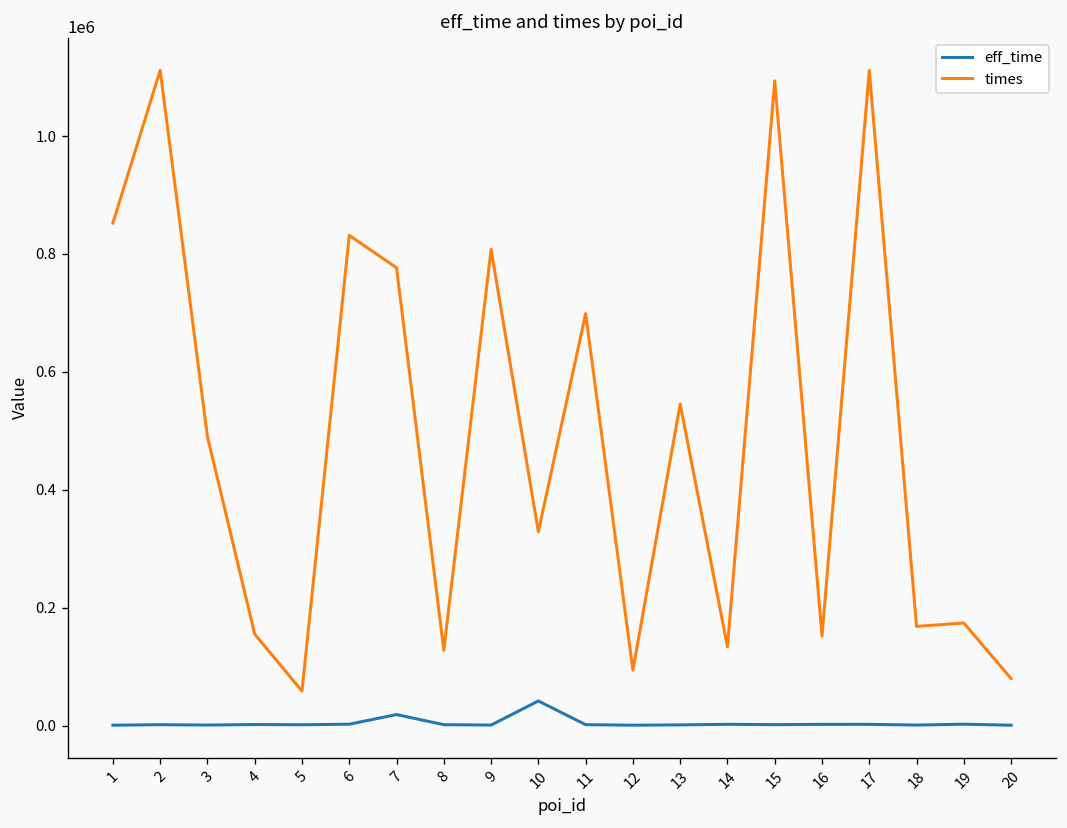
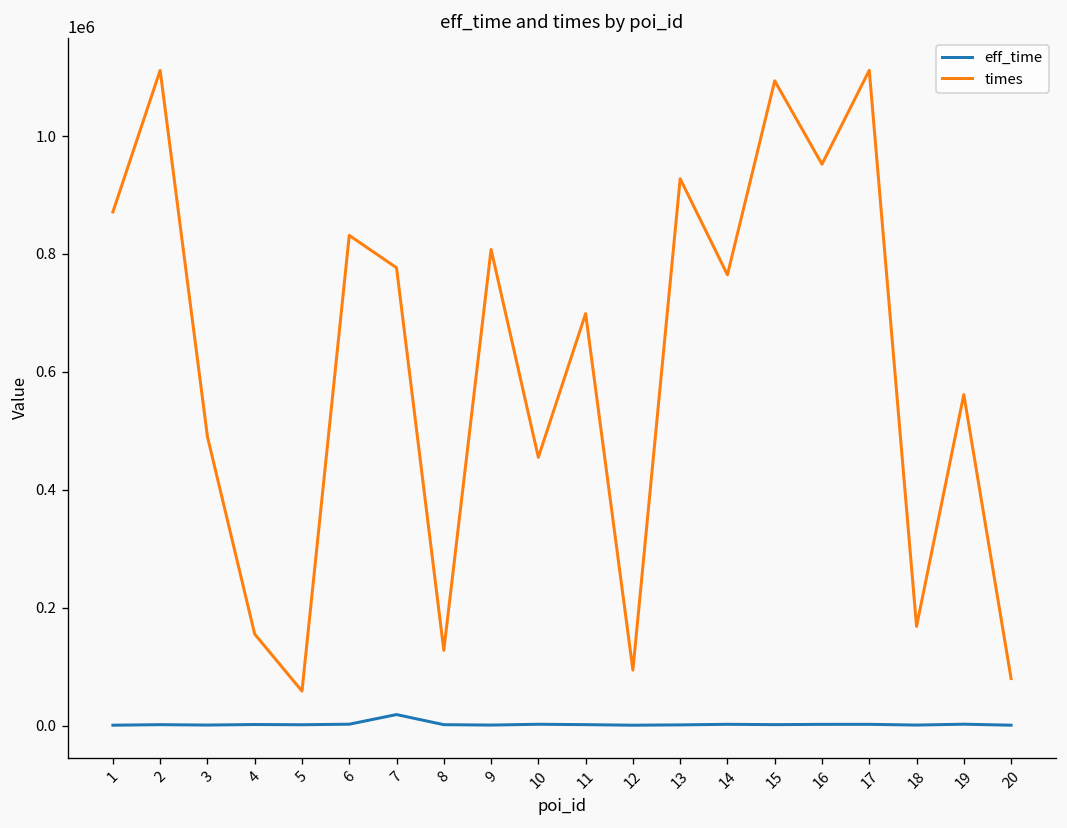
  {
    "eff_time": {
      "1": 0,
      "2": 0,
      "3": 0,
      "4": 0,
      "5": 0,
      "6": 0,
      "7": 20000,
      "8": 0,
      "9": 0,
-     "10": 40000,
+     "10": 0,
      "11": 0,
      "12": 0,
      "13": 0,
      "14": 0,
      "15": 0,
      "16": 0,
      "17": 0,
      "18": 0,
      "19": 0,
      "20": 0
    },
    "times": {
-     "1": 850000,
+     "1": 870000,
      "2": 1110000,
      "3": 490000,
      "4": 160000,
      "5": 60000,
      "6": 830000,
      "7": 780000,
      "8": 130000,
      "9": 810000,
-     "10": 330000,
+     "10": 460000,
      "11": 700000,
      "12": 90000,
-     "13": 550000,
-     "14": 130000,
+     "13": 930000,
+     "14": 760000,
      "15": 1090000,
-     "16": 150000,
+     "16": 950000,
      "17": 1110000,
      "18": 170000,
-     "19": 170000,
+     "19": 560000,
      "20": 80000
    }
  }
